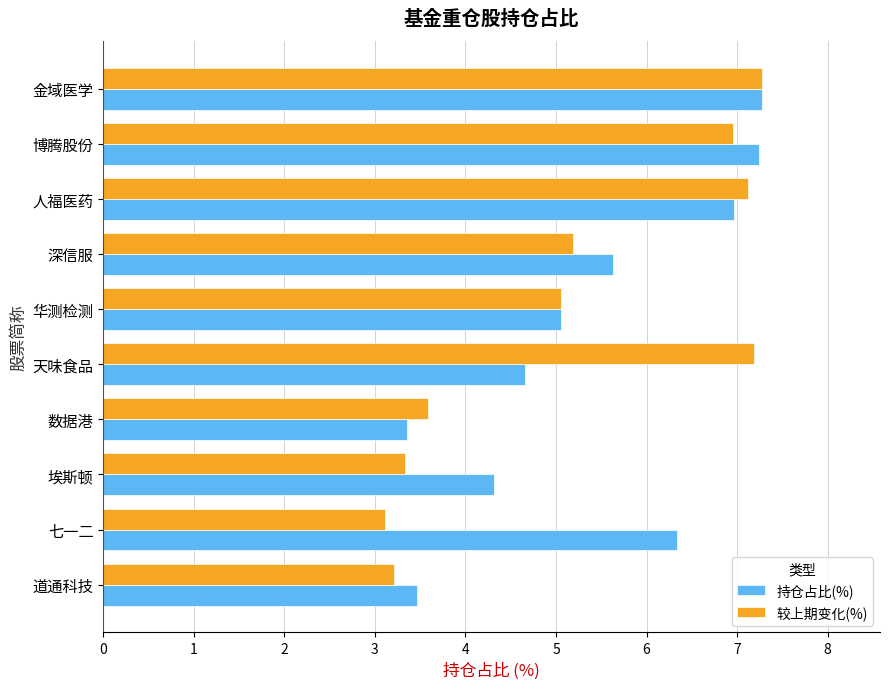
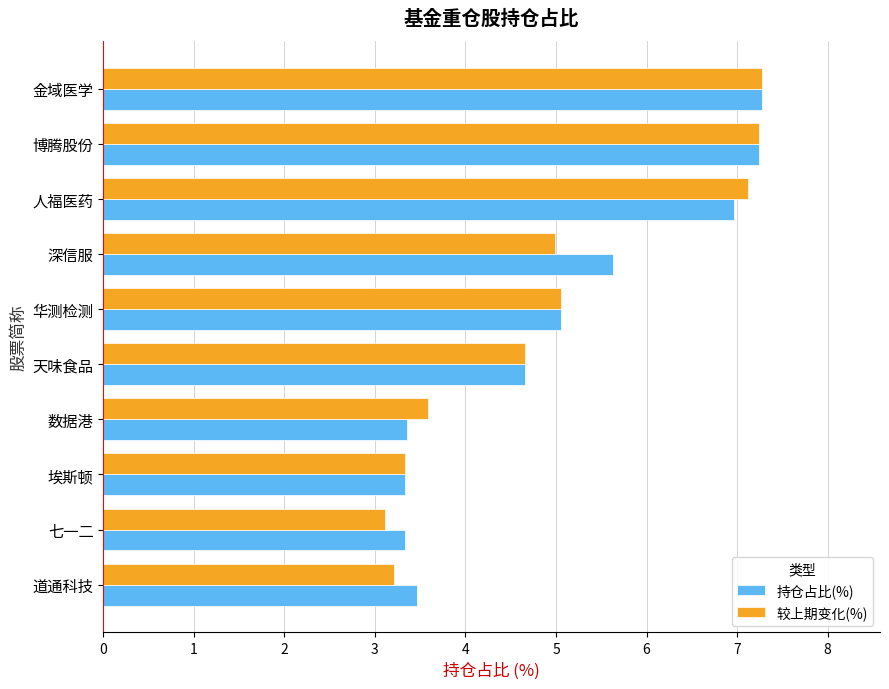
  {
    "持仓占比(%)": {
      "金域医学": 7.3,
      "博腾股份": 7.2,
      "人福医药": 7.0,
      "深信服": 5.6,
      "华测检测": 5.1,
      "天味食品": 4.7,
      "数据港": 3.4,
-     "埃斯顿": 4.3,
-     "七一二": 6.3,
+     "埃斯顿": 3.3,
+     "七一二": 3.3,
      "道通科技": 3.5
    },
    "较上期变化(%)": {
      "金域医学": 7.3,
-     "博腾股份": 7.0,
+     "博腾股份": 7.2,
      "人福医药": 7.1,
-     "深信服": 5.2,
+     "深信服": 5.0,
      "华测检测": 5.1,
-     "天味食品": 7.2,
+     "天味食品": 4.7,
      "数据港": 3.6,
      "埃斯顿": 3.3,
      "七一二": 3.1,
      "道通科技": 3.2
    }
  }
